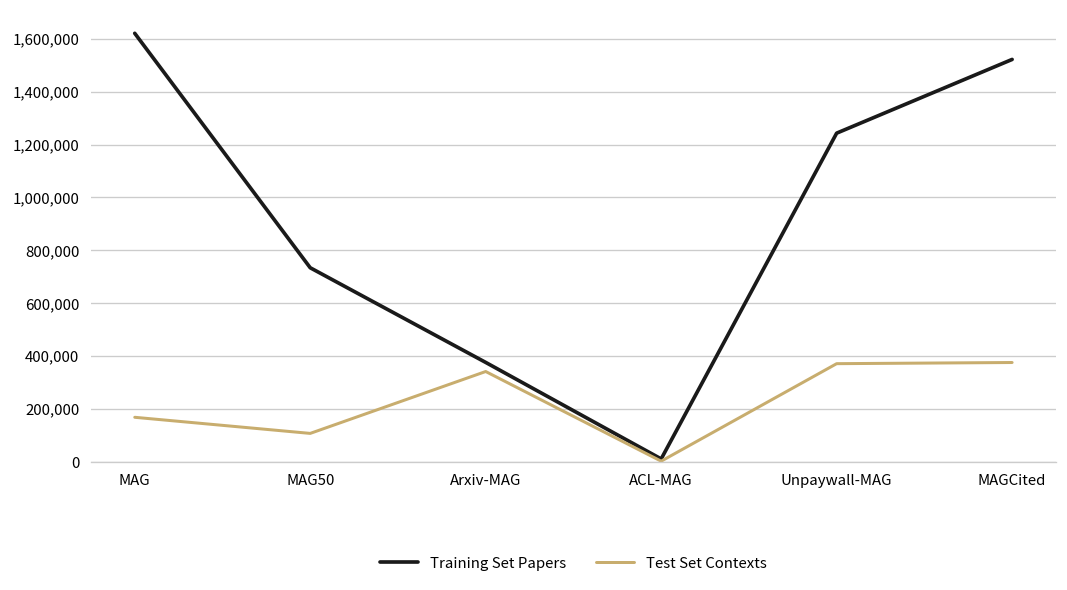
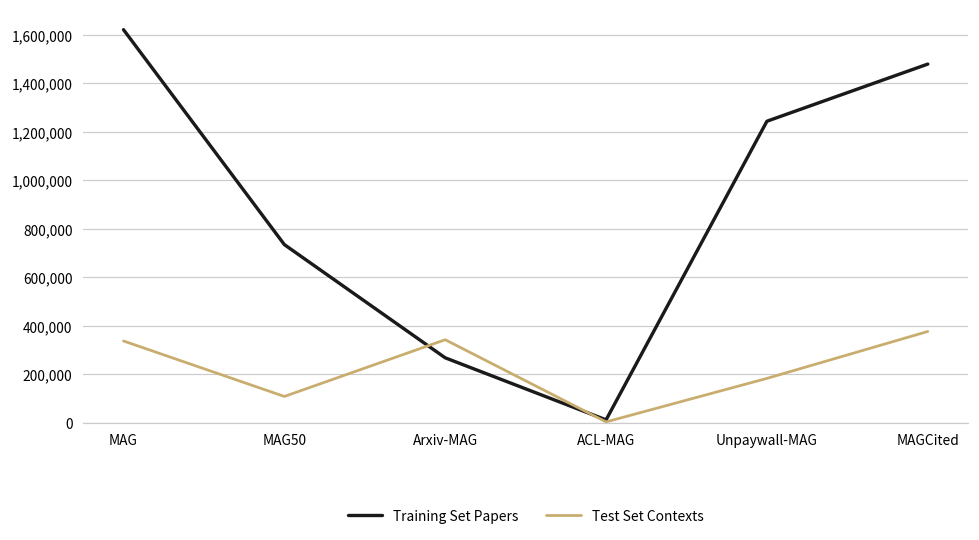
  {
    "Training Set Papers": {
      "MAG": "1,620,000",
      "MAG50": "730,000",
-     "Arxiv-MAG": "380,000",
+     "Arxiv-MAG": "270,000",
      "Unpaywall-MAG": "1,240,000",
-     "MAGCited": "1,520,000"
+     "MAGCited": "1,480,000"
    },
    "Test Set Contexts": {
-     "MAG": "170,000",
+     "MAG": "340,000",
      "MAG50": "110,000",
      "Arxiv-MAG": "340,000",
-     "Unpaywall-MAG": "370,000",
+     "Unpaywall-MAG": "180,000",
      "MAGCited": "380,000"
    }
  }
